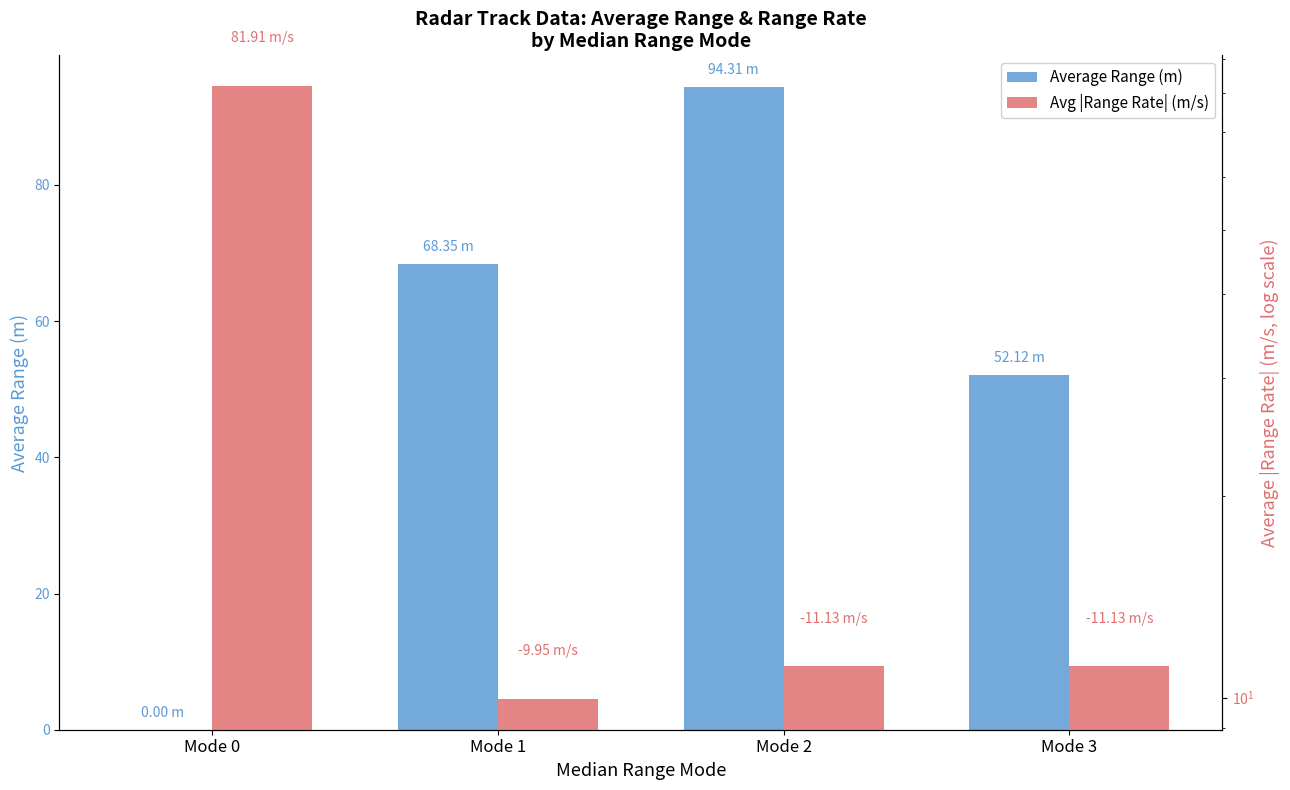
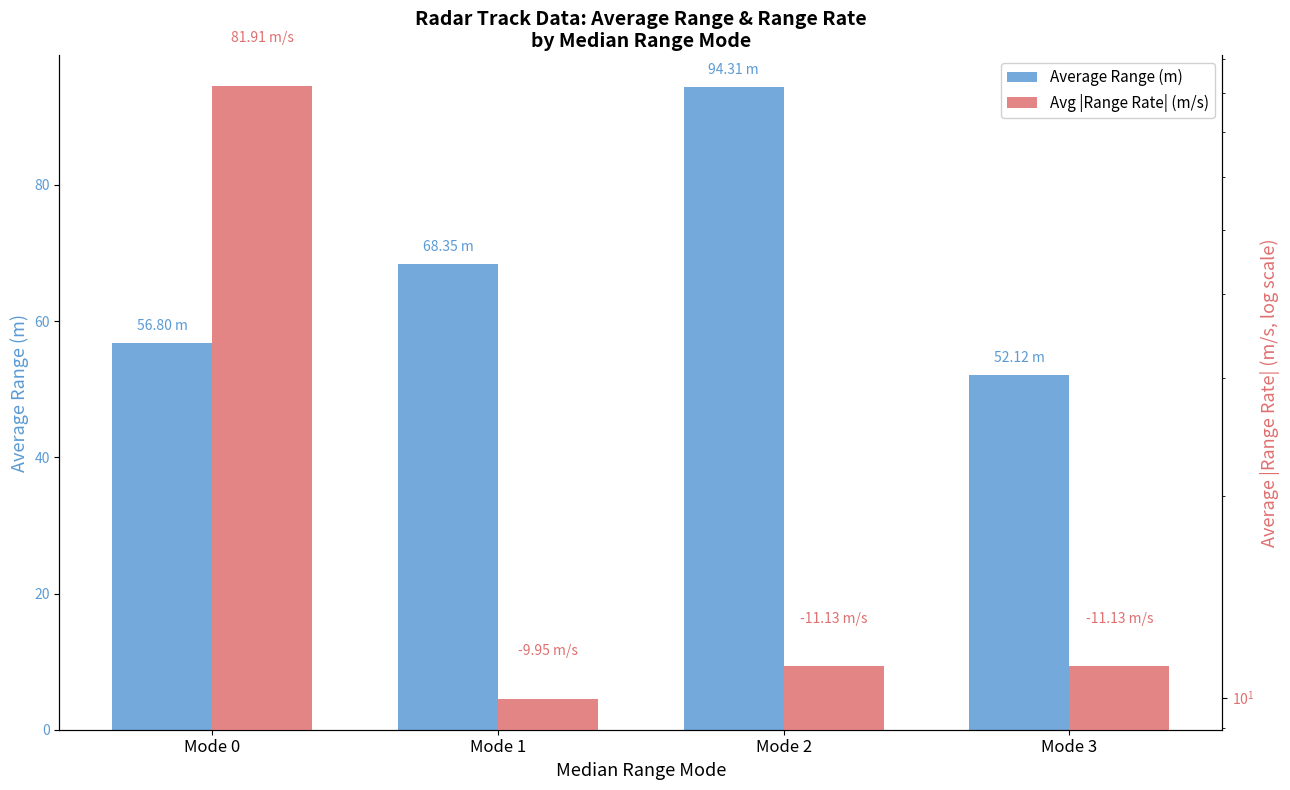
  {
    "Average Range (m)": {
-     "Mode 0": 0.00,
+     "Mode 0": 56.80,
      "Mode 1": 68.35,
      "Mode 2": 94.31,
      "Mode 3": 52.12
    }
  }
